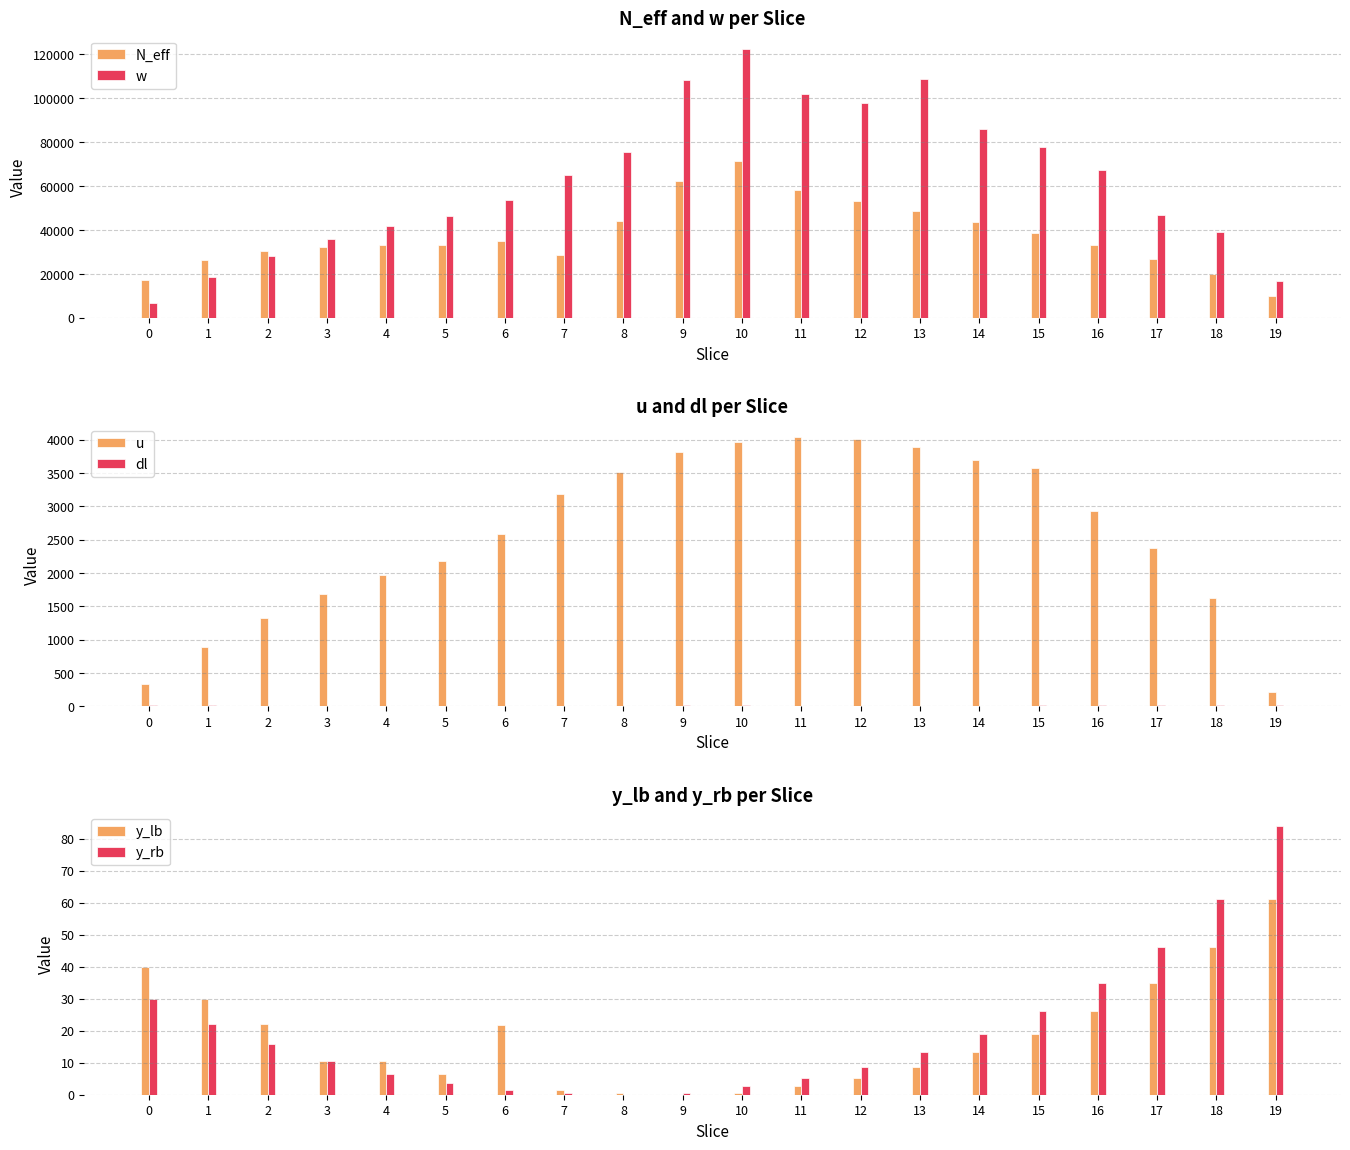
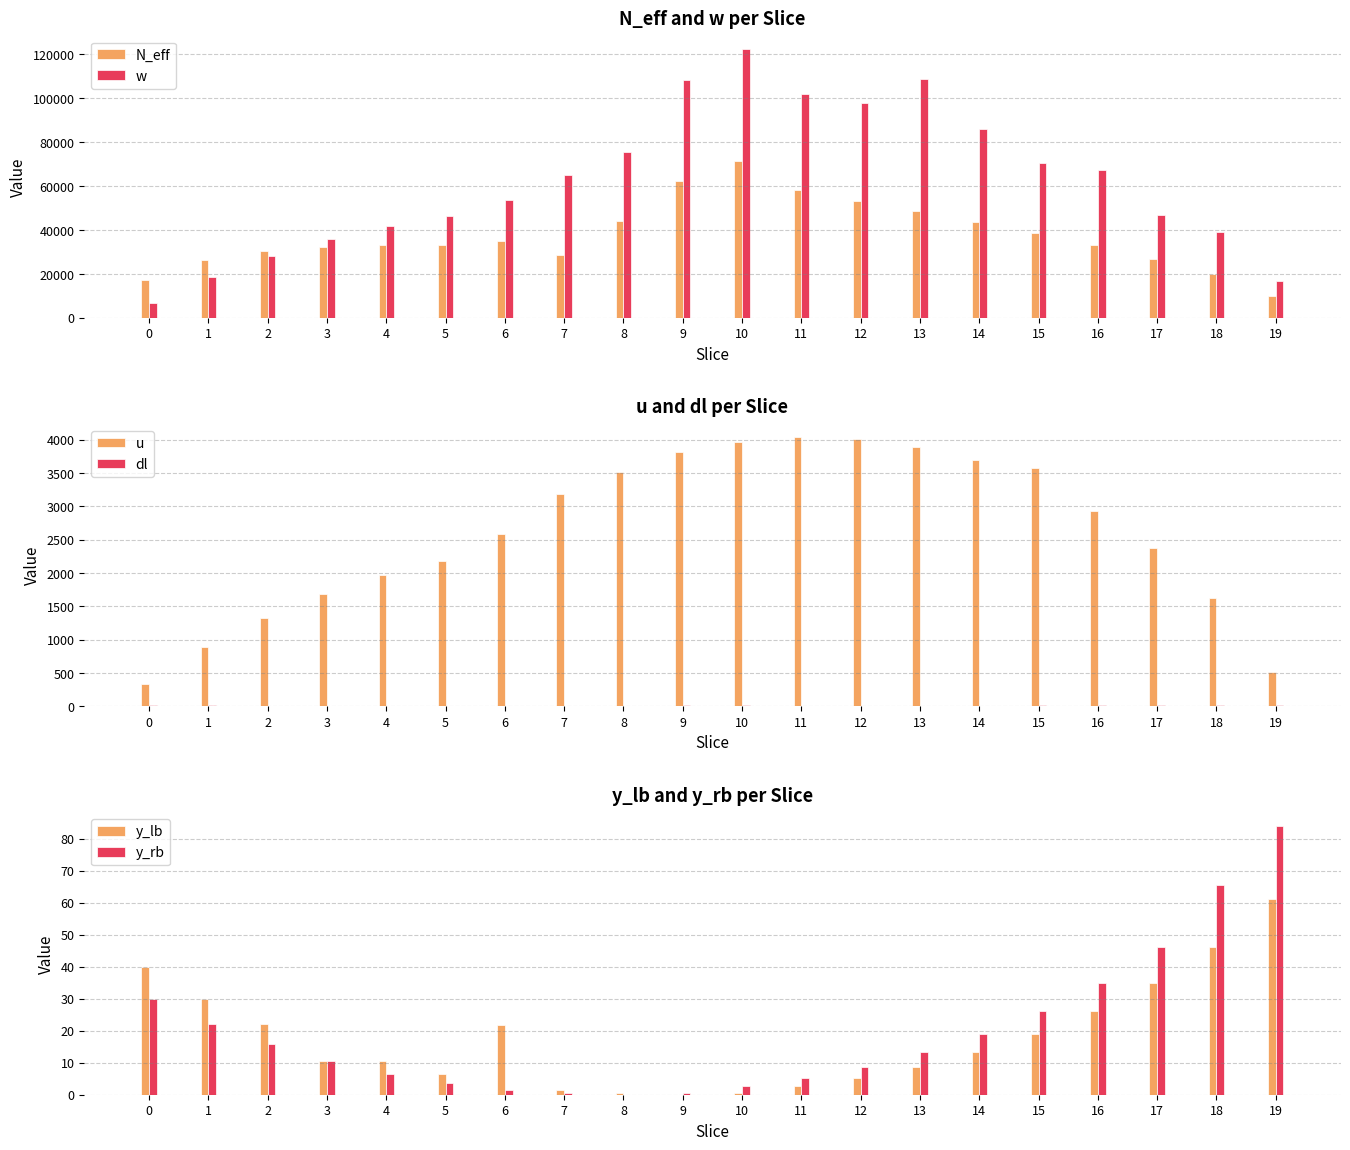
  {
    "N_eff and w per Slice": {
      "N_eff": {
        "0": 17000,
        "1": 26000,
        "2": 31000,
        "3": 32000,
        "4": 33000,
        "5": 33000,
        "6": 35000,
        "7": 29000,
        "8": 44000,
        "9": 62000,
        "10": 71000,
        "11": 58000,
        "12": 53000,
        "13": 49000,
        "14": 43000,
        "15": 39000,
        "16": 33000,
        "17": 27000,
        "18": 20000,
        "19": 10000
      },
      "w": {
        "0": 7000,
        "1": 19000,
        "2": 28000,
        "3": 36000,
        "4": 42000,
        "5": 46000,
        "6": 54000,
        "7": 65000,
        "8": 76000,
        "9": 109000,
        "10": 122000,
        "11": 102000,
        "12": 98000,
        "13": 109000,
        "14": 86000,
-       "15": 78000,
+       "15": 71000,
        "16": 67000,
        "17": 47000,
        "18": 39000,
        "19": 17000
      }
    },
    "u and dl per Slice": {
      "u": {
        "0": 300,
        "1": 900,
        "2": 1300,
        "3": 1700,
        "4": 2000,
        "5": 2200,
        "6": 2600,
        "7": 3200,
        "8": 3500,
        "9": 3800,
        "10": 4000,
        "11": 4000,
        "12": 4000,
        "13": 3900,
        "14": 3700,
        "15": 3600,
        "16": 2900,
        "17": 2400,
        "18": 1600,
-       "19": 200
+       "19": 500
      }
    },
    "y_lb and y_rb per Slice": {
      "y_lb": {
        "0": 40,
        "1": 30,
        "2": 22,
        "3": 11,
        "4": 11,
        "5": 7,
        "6": 22,
        "7": 2,
        "11": 3,
        "12": 5,
        "13": 9,
        "14": 13,
        "15": 19,
        "16": 26,
        "17": 35,
        "18": 46,
        "19": 61
      },
      "y_rb": {
        "0": 30,
        "1": 22,
        "2": 16,
        "3": 11,
        "4": 7,
        "5": 4,
        "6": 2,
        "10": 3,
        "11": 5,
        "12": 9,
        "13": 13,
        "14": 19,
        "15": 26,
        "16": 35,
        "17": 46,
-       "18": 61,
+       "18": 65,
        "19": 84
      }
    }
  }
